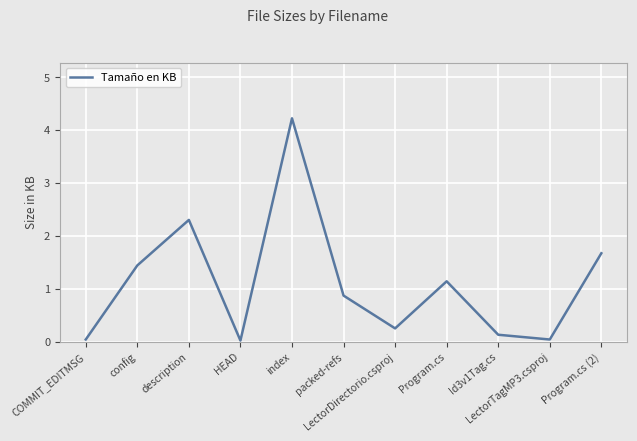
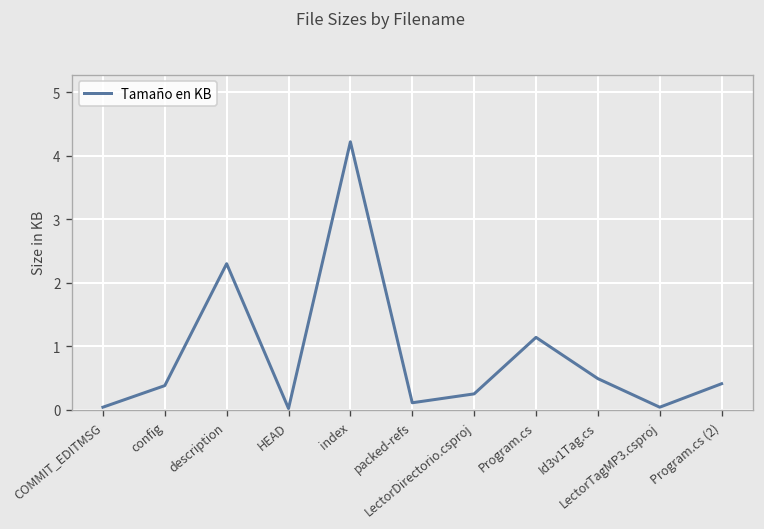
  {
    "COMMIT_EDITMSG": 0.0,
-   "config": 1.4,
+   "config": 0.4,
    "description": 2.3,
    "HEAD": 0.0,
    "index": 4.2,
-   "packed-refs": 0.9,
+   "packed-refs": 0.1,
    "LectorDirectorio.csproj": 0.3,
    "Program.cs": 1.1,
-   "Id3v1Tag.cs": 0.1,
+   "Id3v1Tag.cs": 0.5,
    "LectorTagMP3.csproj": 0.0,
-   "Program.cs (2)": 1.7
+   "Program.cs (2)": 0.4
  }
